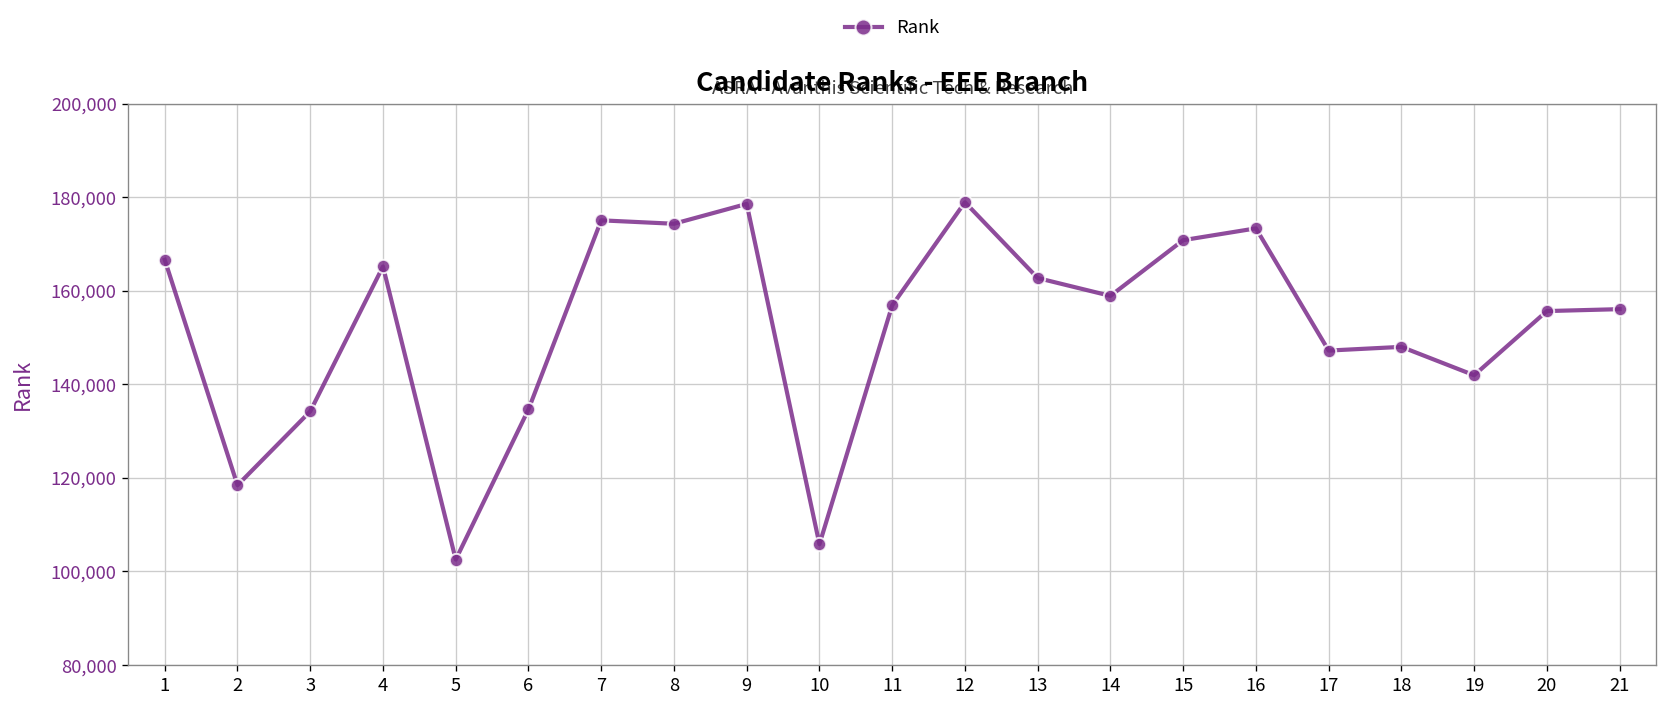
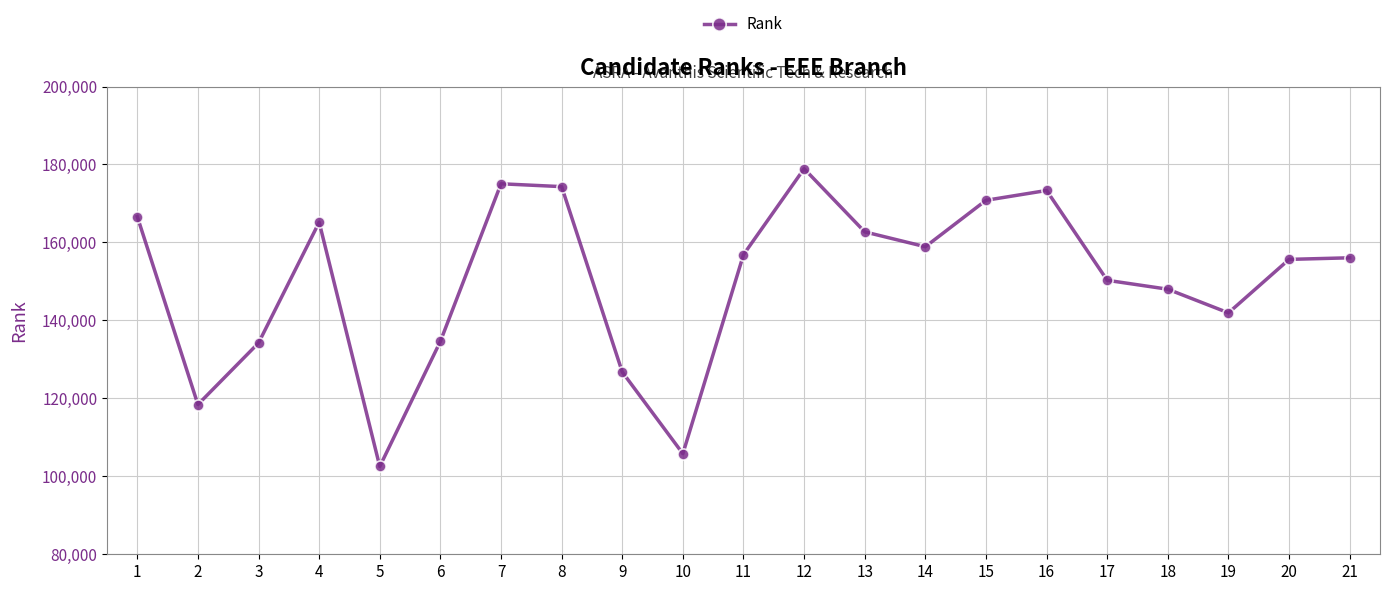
  {
    "1": "167,000",
    "2": "118,000",
    "3": "134,000",
    "4": "165,000",
    "5": "103,000",
    "6": "135,000",
    "7": "175,000",
    "8": "174,000",
-   "9": "179,000",
+   "9": "127,000",
    "10": "106,000",
    "11": "157,000",
    "12": "179,000",
    "13": "163,000",
    "14": "159,000",
    "15": "171,000",
    "16": "173,000",
-   "17": "147,000",
+   "17": "150,000",
    "18": "148,000",
    "19": "142,000",
    "20": "156,000",
    "21": "156,000"
  }
